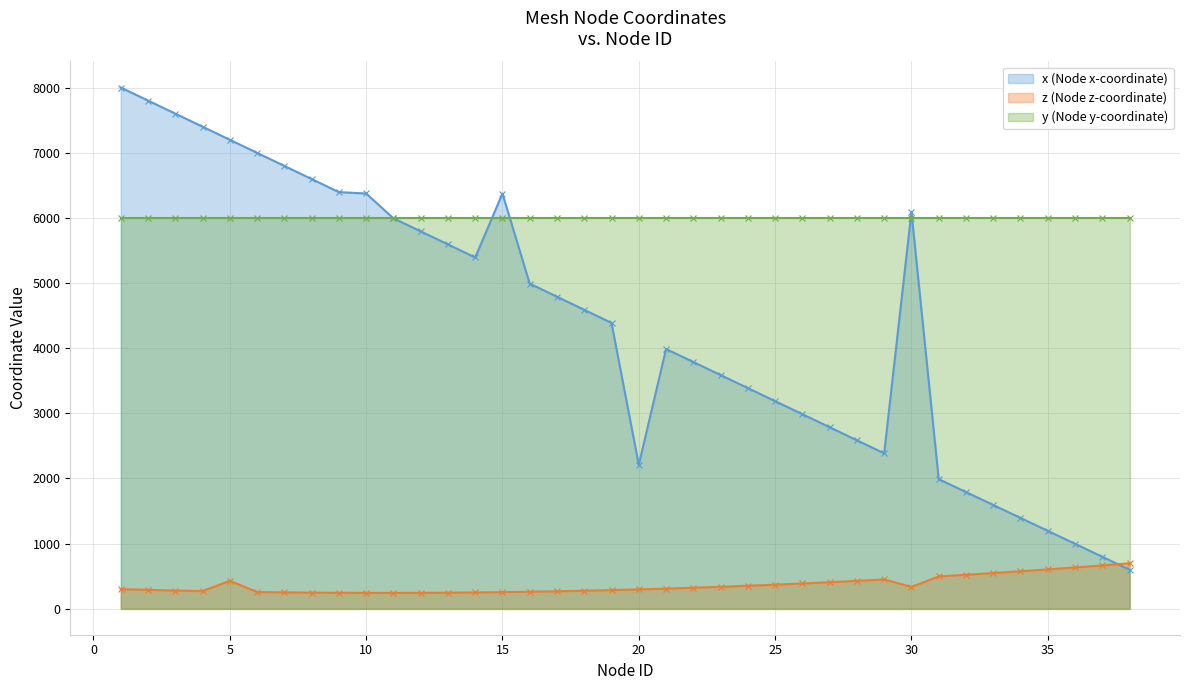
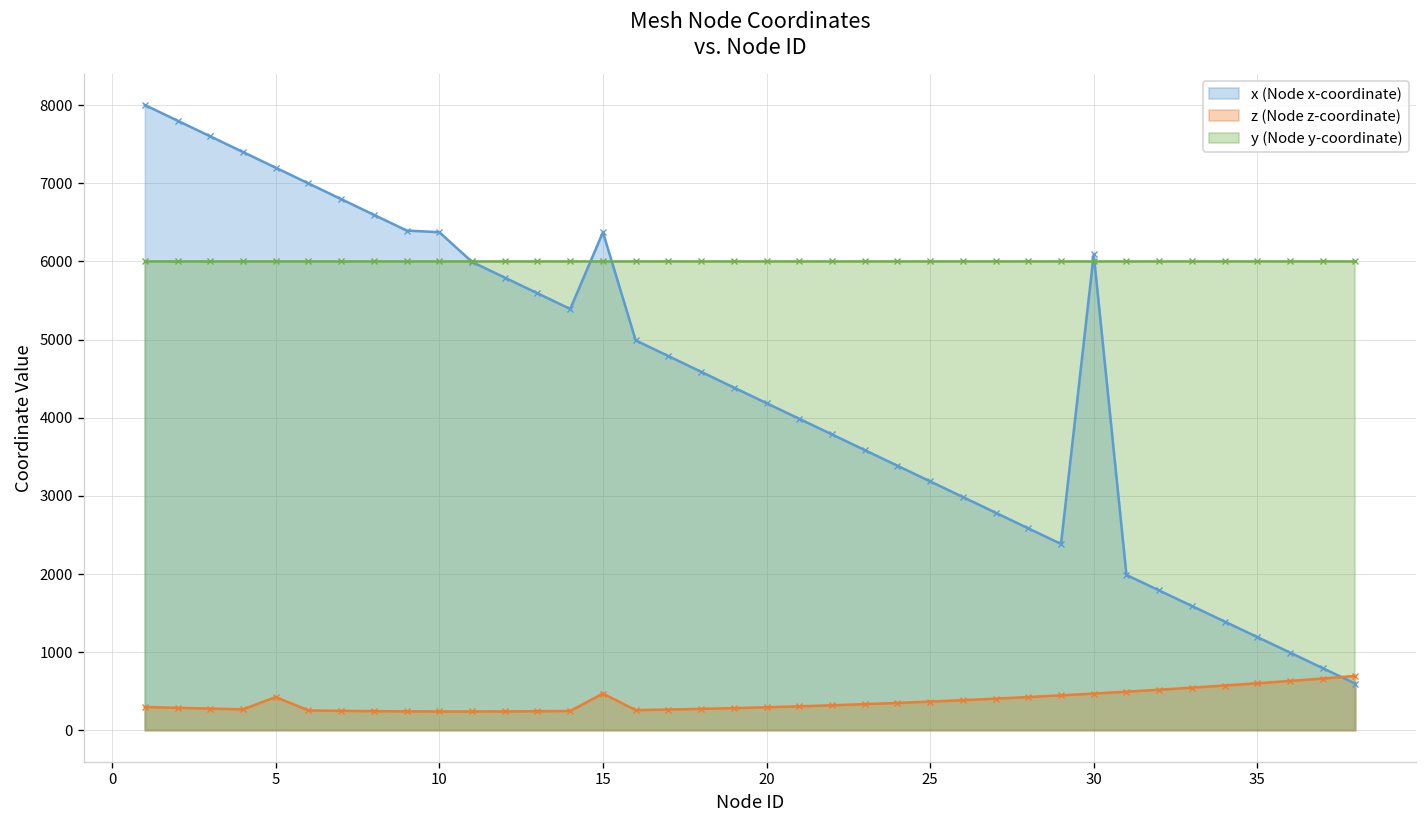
  {
    "x (Node x-coordinate)": {
      "5": 7200,
      "10": 6400,
      "15": 6400,
-     "20": 2200,
+     "20": 4200,
      "25": 3200,
      "30": 6100,
      "35": 1200
    },
    "z (Node z-coordinate)": {
      "5": 400,
      "10": 200,
-     "15": 300,
+     "15": 500,
      "20": 300,
      "25": 400,
-     "30": 300,
+     "30": 500,
      "35": 600
    },
    "y (Node y-coordinate)": {
      "5": 6000,
      "10": 6000,
      "15": 6000,
      "20": 6000,
      "25": 6000,
      "30": 6000,
      "35": 6000
    }
  }
